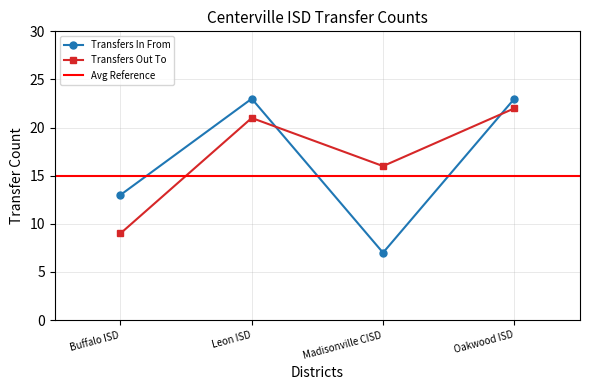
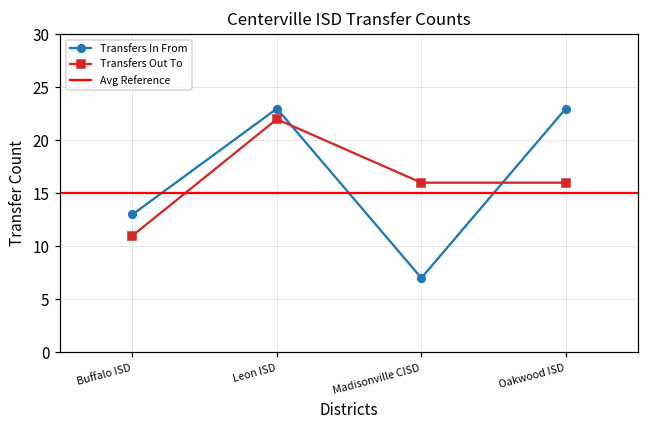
  {
    "Transfers In From": {
      "Buffalo ISD": 13,
      "Leon ISD": 23,
      "Madisonville CISD": 7,
      "Oakwood ISD": 23
    },
    "Transfers Out To": {
-     "Buffalo ISD": 9,
-     "Leon ISD": 21,
+     "Buffalo ISD": 11,
+     "Leon ISD": 22,
      "Madisonville CISD": 16,
-     "Oakwood ISD": 22
+     "Oakwood ISD": 16
    }
  }
